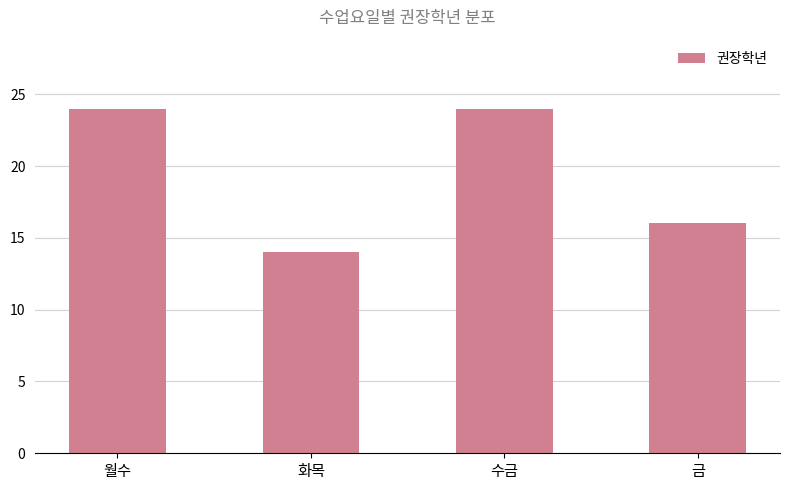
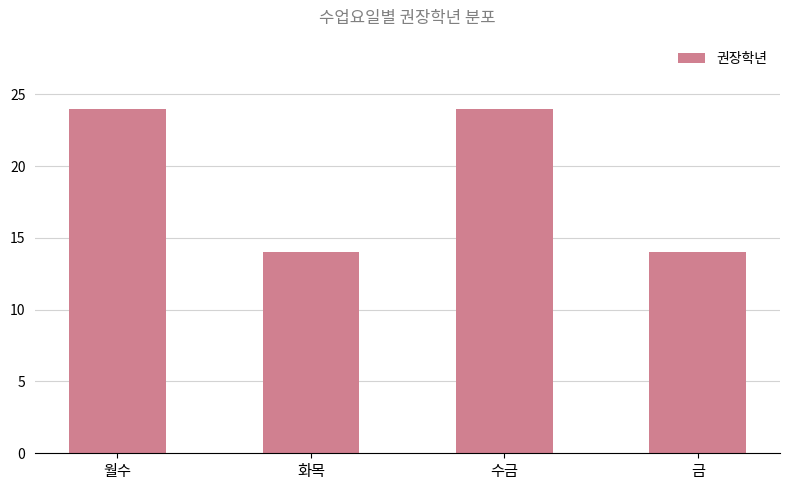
  {
    "월수": 24,
    "화목": 14,
    "수금": 24,
-   "금": 16
+   "금": 14
  }
